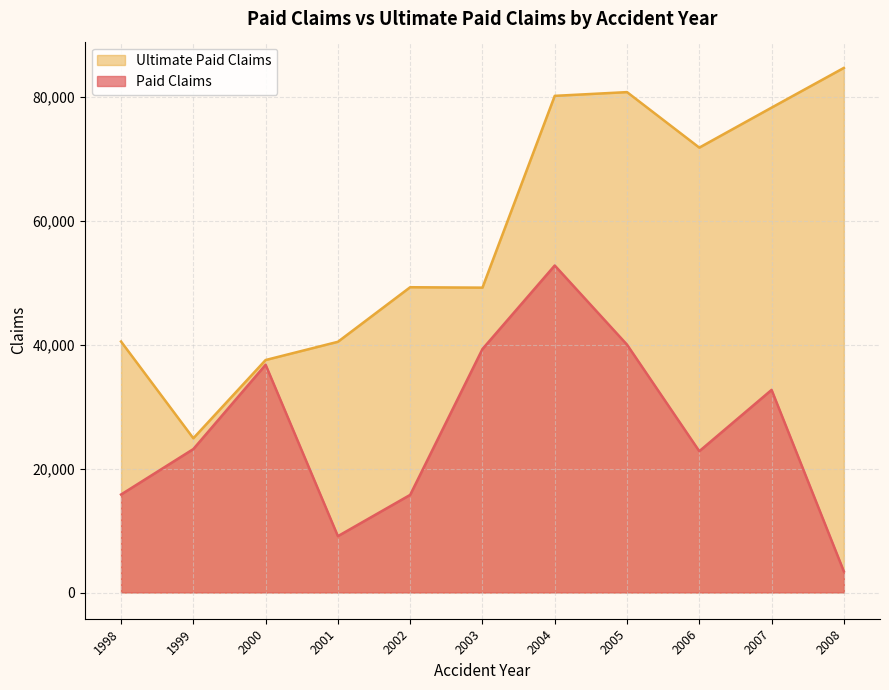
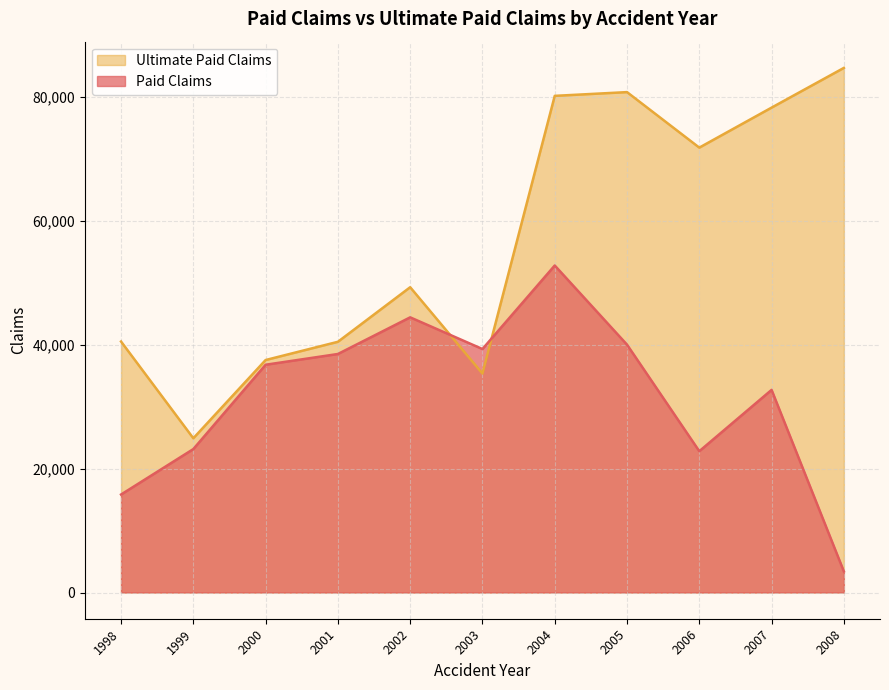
  {
    "Ultimate Paid Claims": {
      "1998": "41,000",
      "1999": "25,000",
      "2000": "38,000",
      "2001": "40,000",
      "2002": "49,000",
-     "2003": "49,000",
+     "2003": "35,000",
      "2004": "80,000",
      "2005": "81,000",
      "2006": "72,000",
      "2007": "78,000",
      "2008": "85,000"
    },
    "Paid Claims": {
      "1998": "16,000",
      "1999": "23,000",
      "2000": "37,000",
-     "2001": "9,000",
-     "2002": "16,000",
+     "2001": "39,000",
+     "2002": "44,000",
      "2003": "39,000",
      "2004": "53,000",
      "2005": "40,000",
      "2006": "23,000",
      "2007": "33,000",
      "2008": "3,000"
    }
  }
